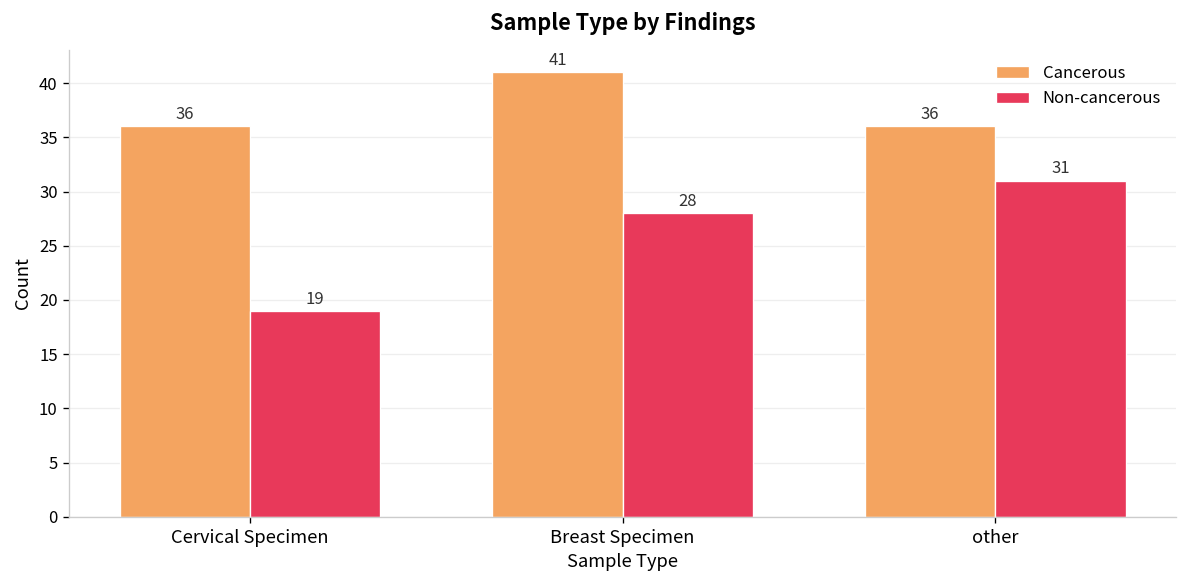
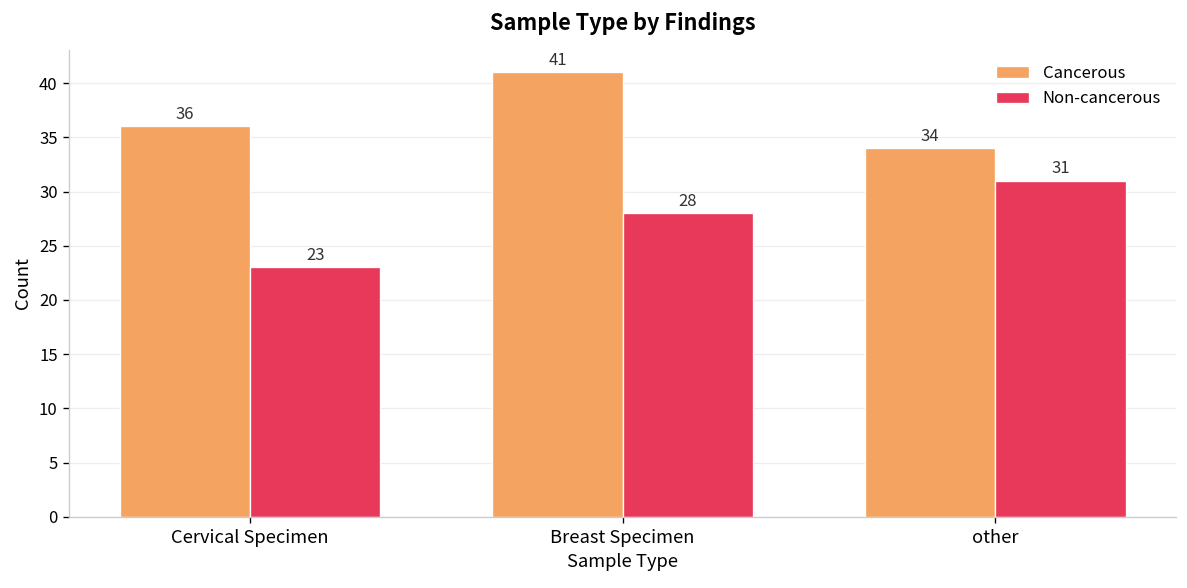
  {
    "Cancerous": {
      "Cervical Specimen": 36,
      "Breast Specimen": 41,
-     "other": 36
+     "other": 34
    },
    "Non-cancerous": {
-     "Cervical Specimen": 19,
+     "Cervical Specimen": 23,
      "Breast Specimen": 28,
      "other": 31
    }
  }
